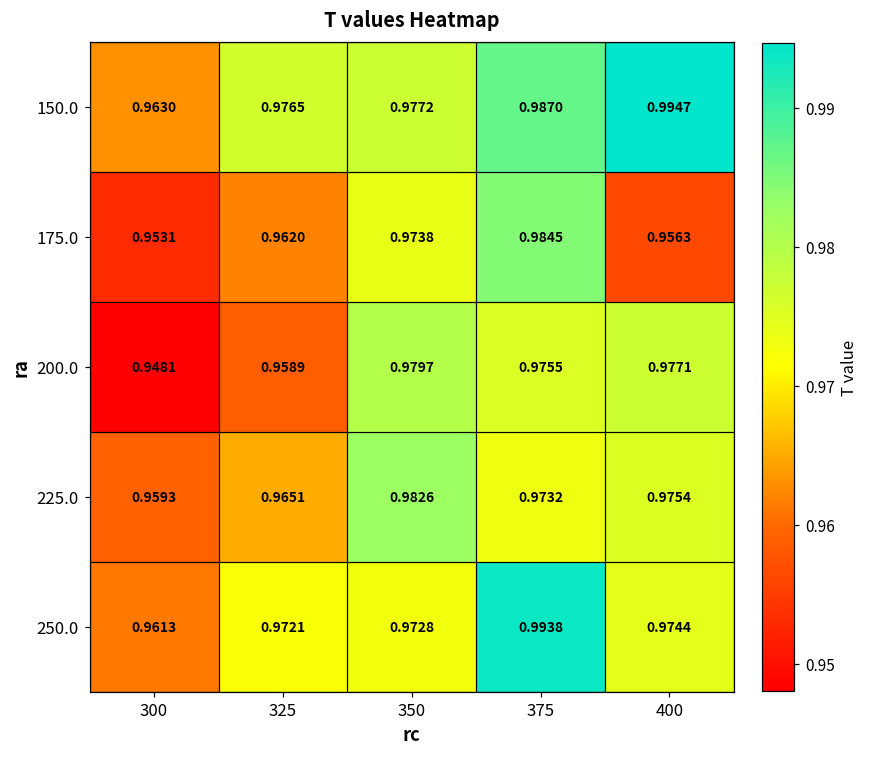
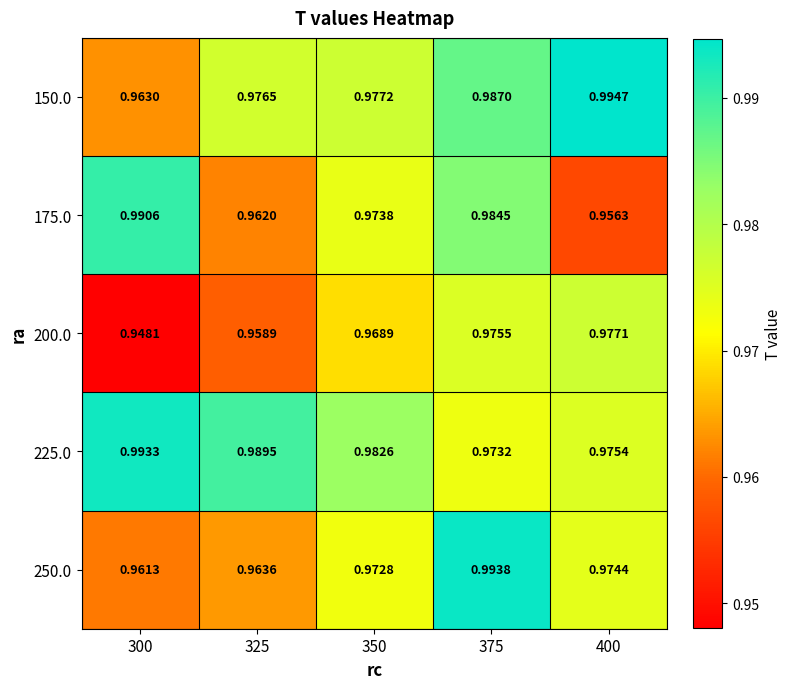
  {
    "150.0": {
      "300": 0.9630,
      "325": 0.9765,
      "350": 0.9772,
      "375": 0.9870,
      "400": 0.9947
    },
    "175.0": {
-     "300": 0.9531,
+     "300": 0.9906,
      "325": 0.9620,
      "350": 0.9738,
      "375": 0.9845,
      "400": 0.9563
    },
    "200.0": {
      "300": 0.9481,
      "325": 0.9589,
-     "350": 0.9797,
+     "350": 0.9689,
      "375": 0.9755,
      "400": 0.9771
    },
    "225.0": {
-     "300": 0.9593,
-     "325": 0.9651,
+     "300": 0.9933,
+     "325": 0.9895,
      "350": 0.9826,
      "375": 0.9732,
      "400": 0.9754
    },
    "250.0": {
      "300": 0.9613,
-     "325": 0.9721,
+     "325": 0.9636,
      "350": 0.9728,
      "375": 0.9938,
      "400": 0.9744
    }
  }
